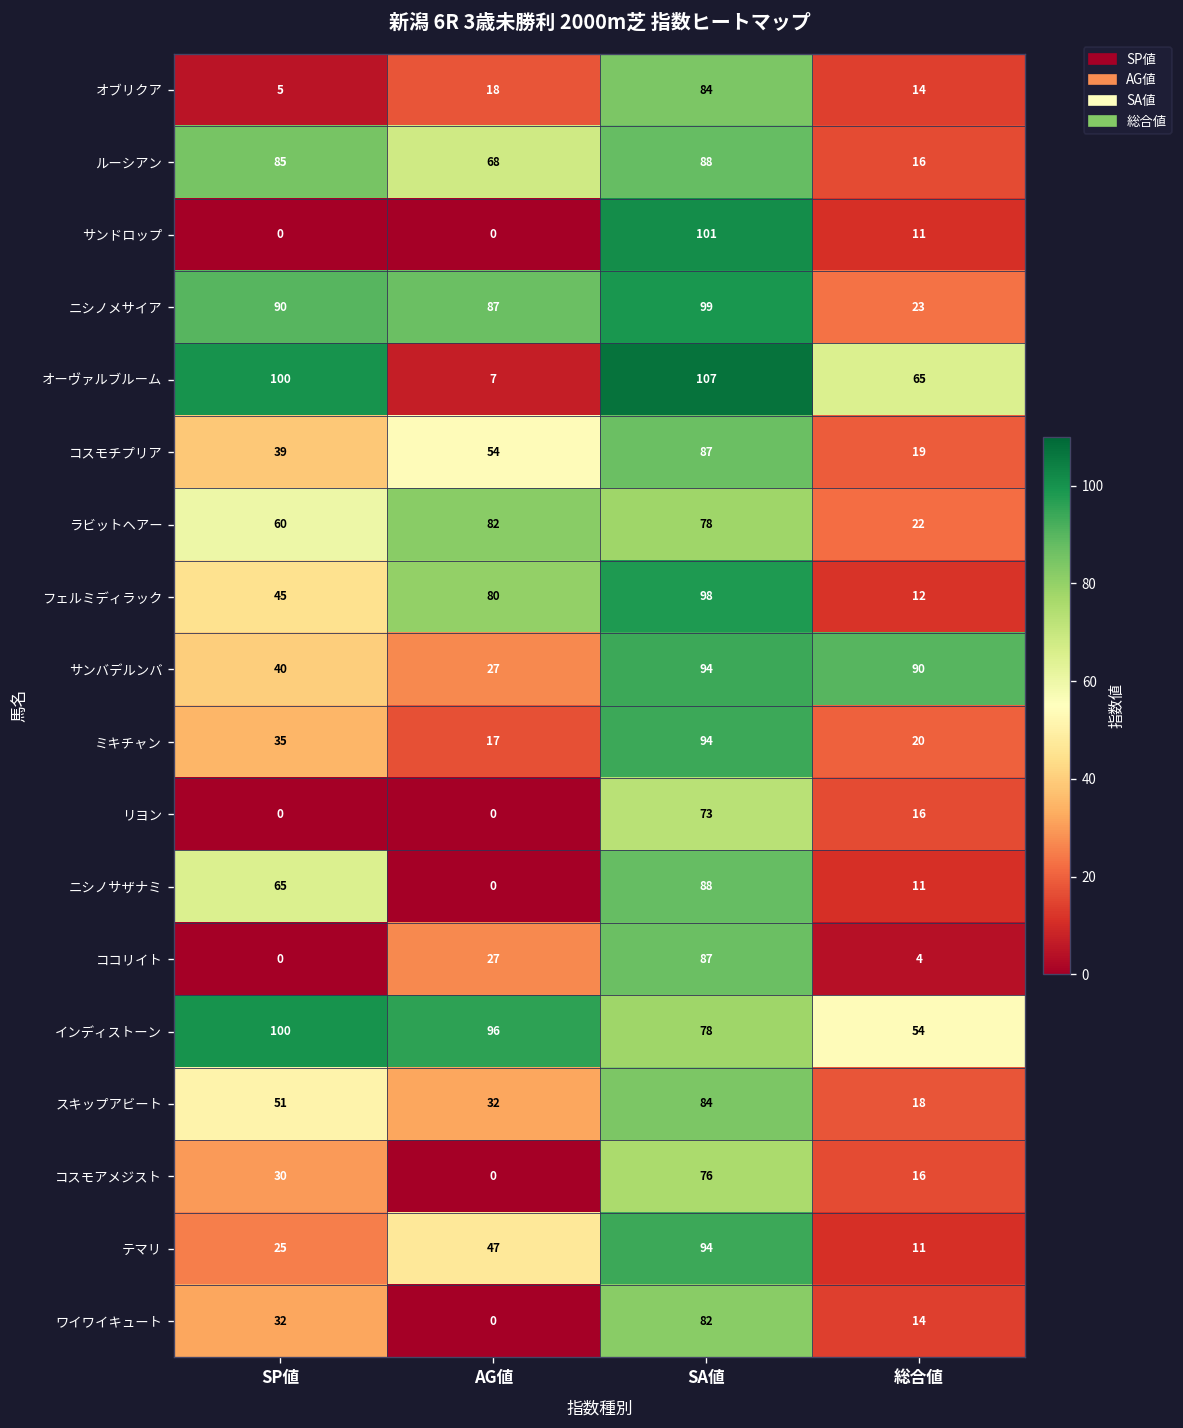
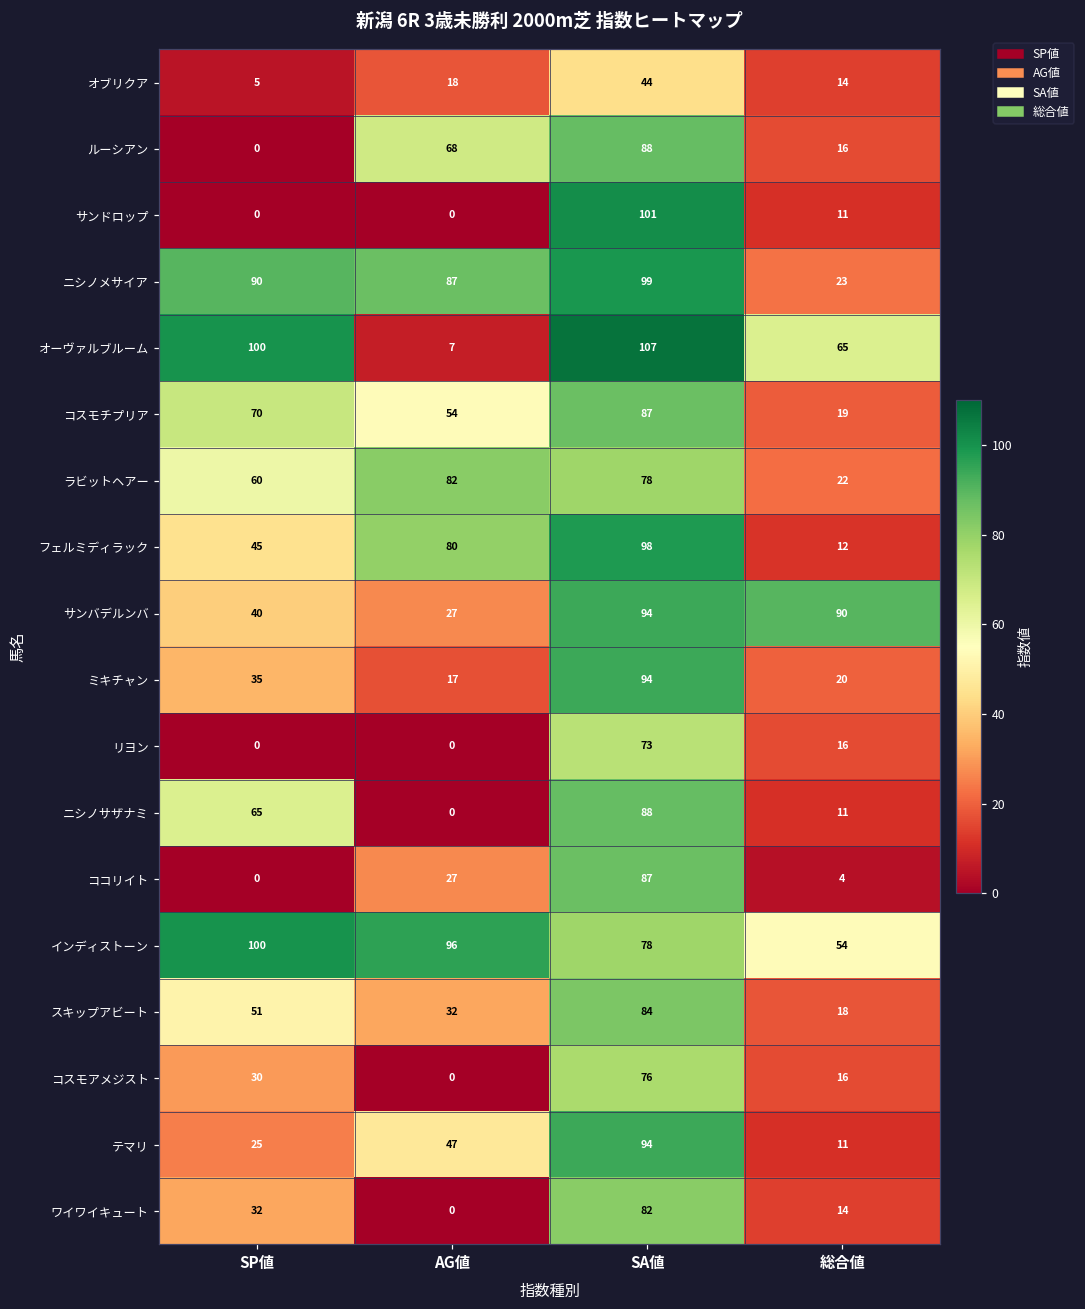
  {
    "オブリクア": {
      "SP値": 5,
      "AG値": 18,
-     "SA値": 84,
+     "SA値": 44,
      "総合値": 14
    },
    "ルーシアン": {
-     "SP値": 85,
+     "SP値": 0,
      "AG値": 68,
      "SA値": 88,
      "総合値": 16
    },
    "サンドロップ": {
      "SP値": 0,
      "AG値": 0,
      "SA値": 101,
      "総合値": 11
    },
    "ニシノメサイア": {
      "SP値": 90,
      "AG値": 87,
      "SA値": 99,
      "総合値": 23
    },
    "オーヴァルブルーム": {
      "SP値": 100,
      "AG値": 7,
      "SA値": 107,
      "総合値": 65
    },
    "コスモチプリア": {
-     "SP値": 39,
+     "SP値": 70,
      "AG値": 54,
      "SA値": 87,
      "総合値": 19
    },
    "ラビットヘアー": {
      "SP値": 60,
      "AG値": 82,
      "SA値": 78,
      "総合値": 22
    },
    "フェルミディラック": {
      "SP値": 45,
      "AG値": 80,
      "SA値": 98,
      "総合値": 12
    },
    "サンバデルンバ": {
      "SP値": 40,
      "AG値": 27,
      "SA値": 94,
      "総合値": 90
    },
    "ミキチャン": {
      "SP値": 35,
      "AG値": 17,
      "SA値": 94,
      "総合値": 20
    },
    "リヨン": {
      "SP値": 0,
      "AG値": 0,
      "SA値": 73,
      "総合値": 16
    },
    "ニシノサザナミ": {
      "SP値": 65,
      "AG値": 0,
      "SA値": 88,
      "総合値": 11
    },
    "ココリイト": {
      "SP値": 0,
      "AG値": 27,
      "SA値": 87,
      "総合値": 4
    },
    "インディストーン": {
      "SP値": 100,
      "AG値": 96,
      "SA値": 78,
      "総合値": 54
    },
    "スキップアビート": {
      "SP値": 51,
      "AG値": 32,
      "SA値": 84,
      "総合値": 18
    },
    "コスモアメジスト": {
      "SP値": 30,
      "AG値": 0,
      "SA値": 76,
      "総合値": 16
    },
    "テマリ": {
      "SP値": 25,
      "AG値": 47,
      "SA値": 94,
      "総合値": 11
    },
    "ワイワイキュート": {
      "SP値": 32,
      "AG値": 0,
      "SA値": 82,
      "総合値": 14
    }
  }
